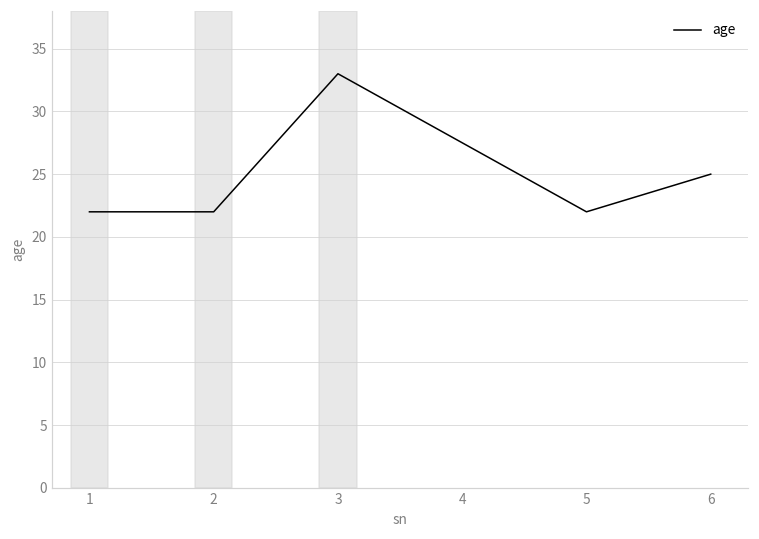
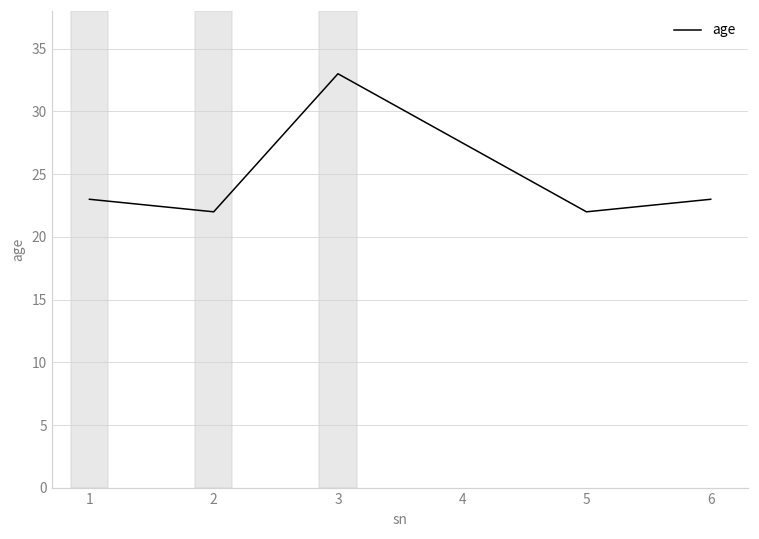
  {
-   "1": 22,
+   "1": 23,
    "2": 22,
    "3": 33,
    "5": 22,
-   "6": 25
+   "6": 23
  }
